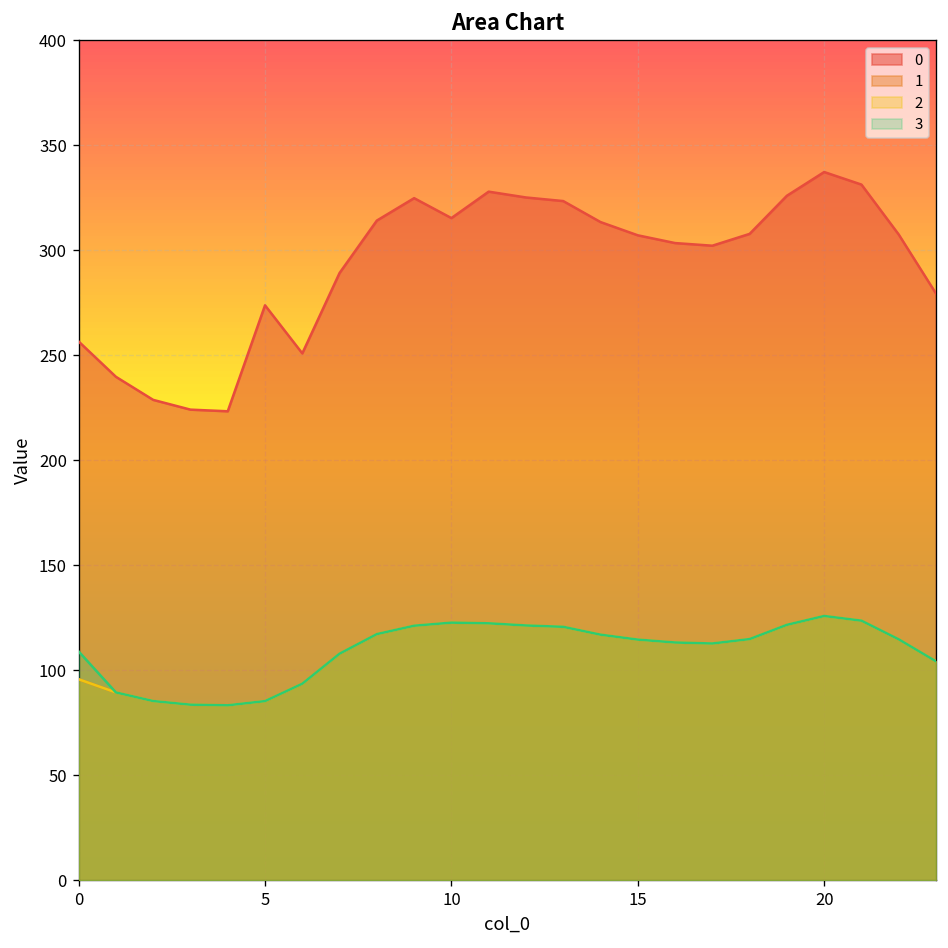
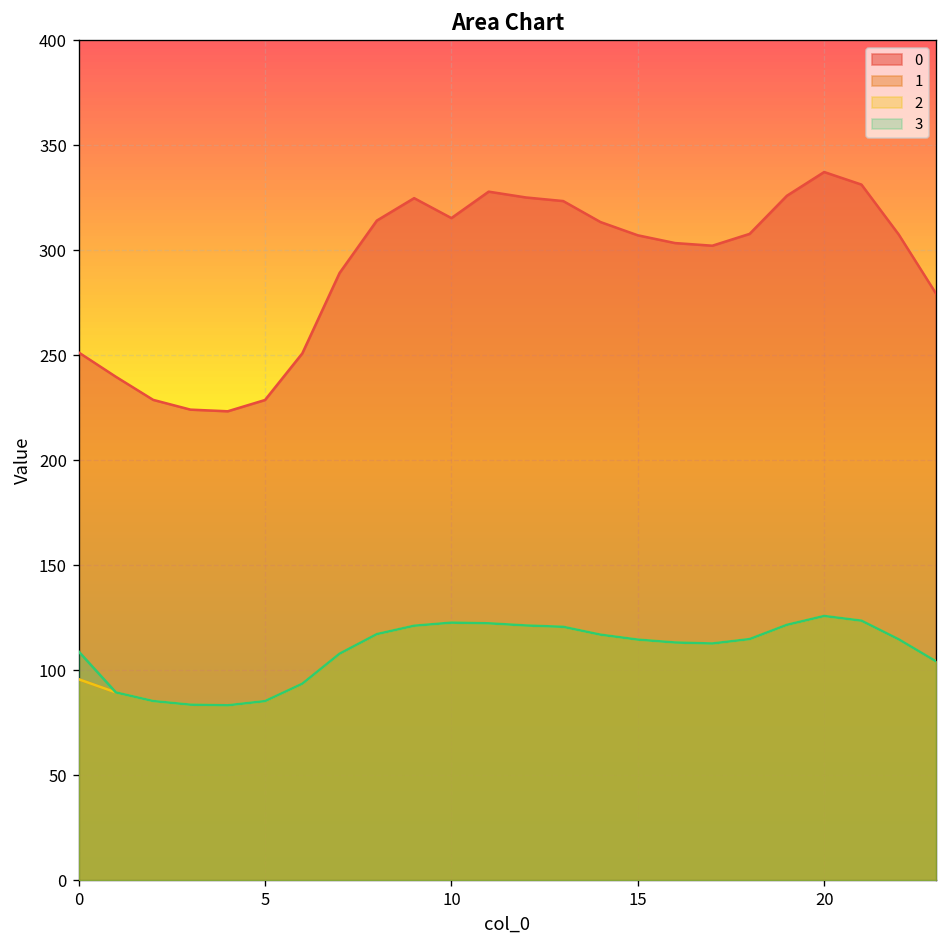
  {
    "0": {
-     "0": 257,
-     "5": 274,
+     "0": 251,
+     "5": 229,
      "10": 315,
      "15": 307,
      "20": 337
    },
    "2": {
      "0": 96
    },
    "3": {
      "0": 109
    }
  }
